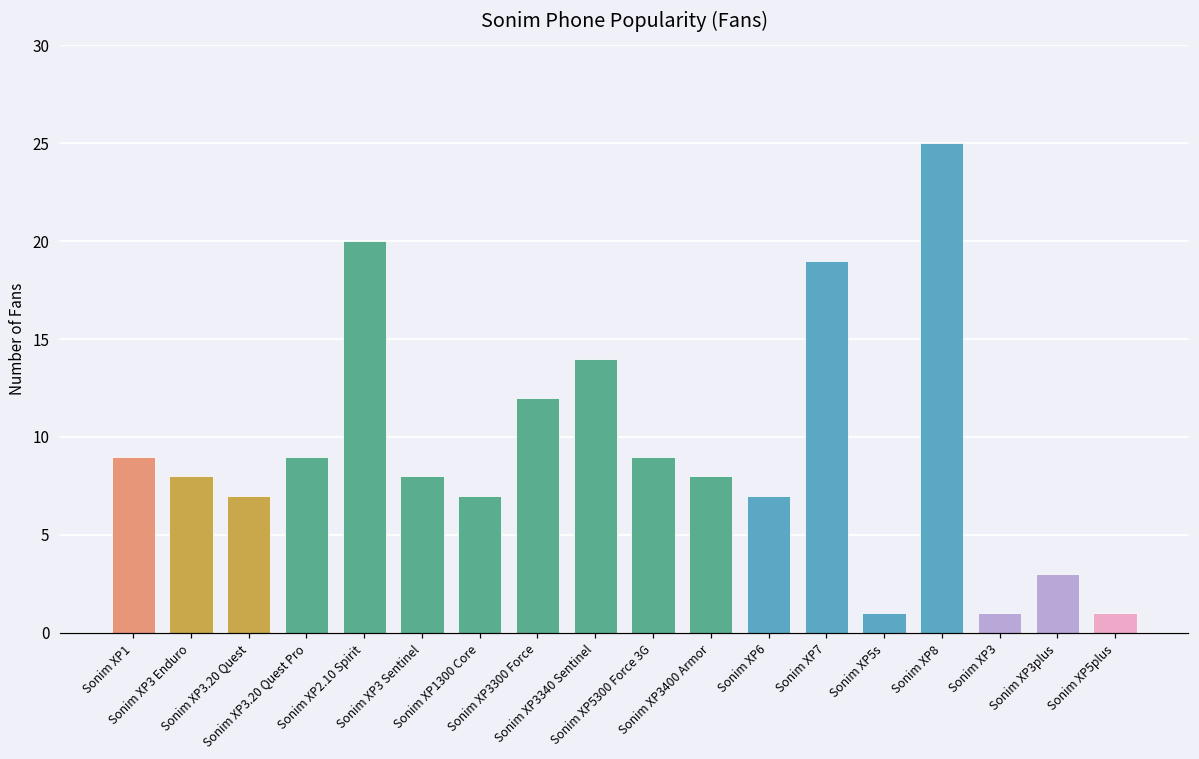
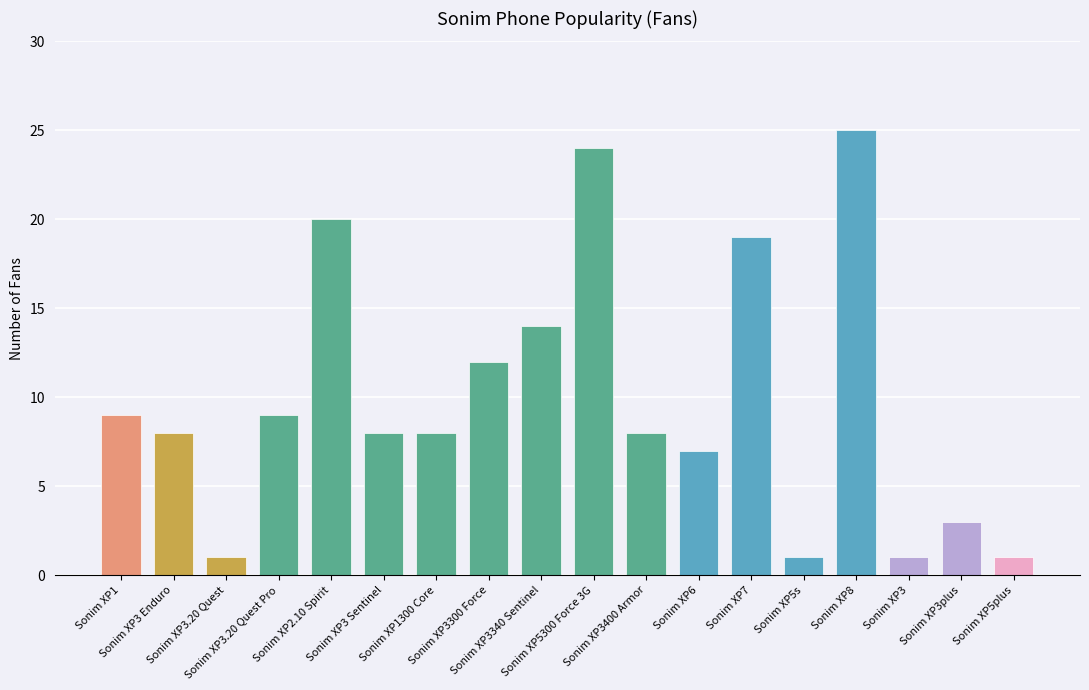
  {
    "Sonim XP1": 9,
    "Sonim XP3 Enduro": 8,
-   "Sonim XP3.20 Quest": 7,
+   "Sonim XP3.20 Quest": 1,
    "Sonim XP3.20 Quest Pro": 9,
    "Sonim XP2.10 Spirit": 20,
    "Sonim XP3 Sentinel": 8,
-   "Sonim XP1300 Core": 7,
+   "Sonim XP1300 Core": 8,
    "Sonim XP3300 Force": 12,
    "Sonim XP3340 Sentinel": 14,
-   "Sonim XP5300 Force 3G": 9,
+   "Sonim XP5300 Force 3G": 24,
    "Sonim XP3400 Armor": 8,
    "Sonim XP6": 7,
    "Sonim XP7": 19,
    "Sonim XP5s": 1,
    "Sonim XP8": 25,
    "Sonim XP3": 1,
    "Sonim XP3plus": 3,
    "Sonim XP5plus": 1
  }
